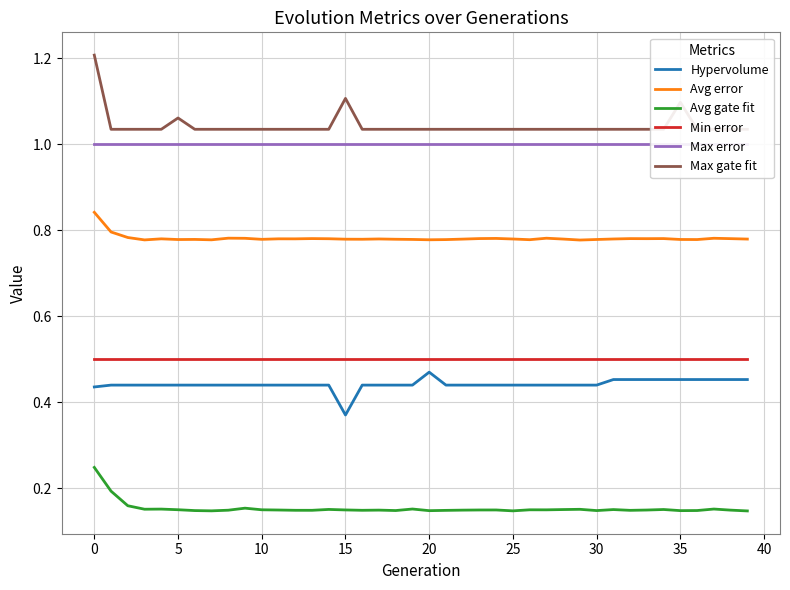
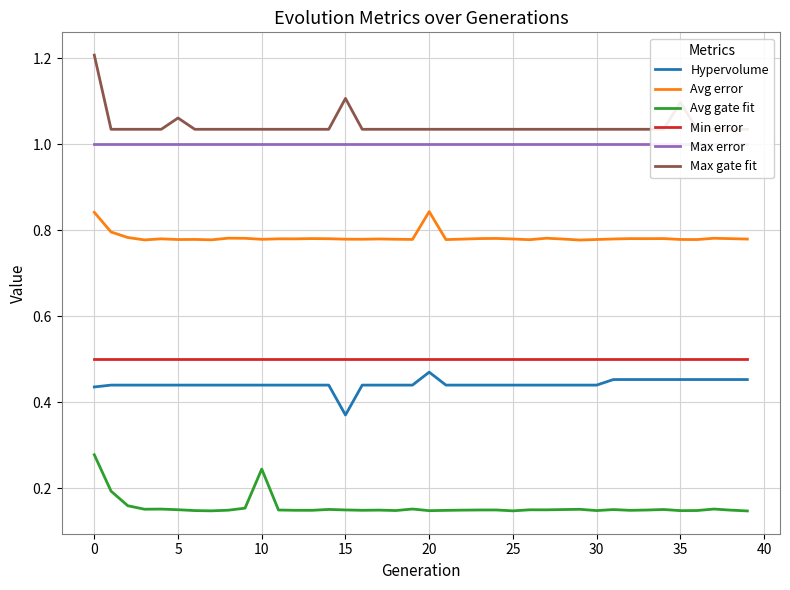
  {
    "Hypervolume": {
      "0": 0.44,
      "5": 0.44,
      "10": 0.44,
      "15": 0.37,
      "20": 0.47,
      "25": 0.44,
      "30": 0.44,
      "35": 0.45
    },
    "Avg error": {
      "0": 0.84,
      "5": 0.78,
      "10": 0.78,
      "15": 0.78,
-     "20": 0.78,
+     "20": 0.84,
      "25": 0.78,
      "30": 0.78,
      "35": 0.78
    },
    "Avg gate fit": {
-     "0": 0.25,
+     "0": 0.28,
      "5": 0.15,
-     "10": 0.15,
+     "10": 0.24,
      "15": 0.15,
      "20": 0.15,
      "25": 0.15,
      "30": 0.15,
      "35": 0.15
    },
    "Min error": {
      "0": 0.50,
      "5": 0.50,
      "10": 0.50,
      "15": 0.50,
      "20": 0.50,
      "25": 0.50,
      "30": 0.50,
      "35": 0.50
    },
    "Max error": {
      "0": 1.00,
      "5": 1.00,
      "10": 1.00,
      "15": 1.00,
      "20": 1.00,
      "25": 1.00,
      "30": 1.00
    },
    "Max gate fit": {
      "0": 1.21,
      "5": 1.06,
      "10": 1.03,
      "15": 1.11,
      "20": 1.03,
      "25": 1.03,
      "30": 1.03
    }
  }
